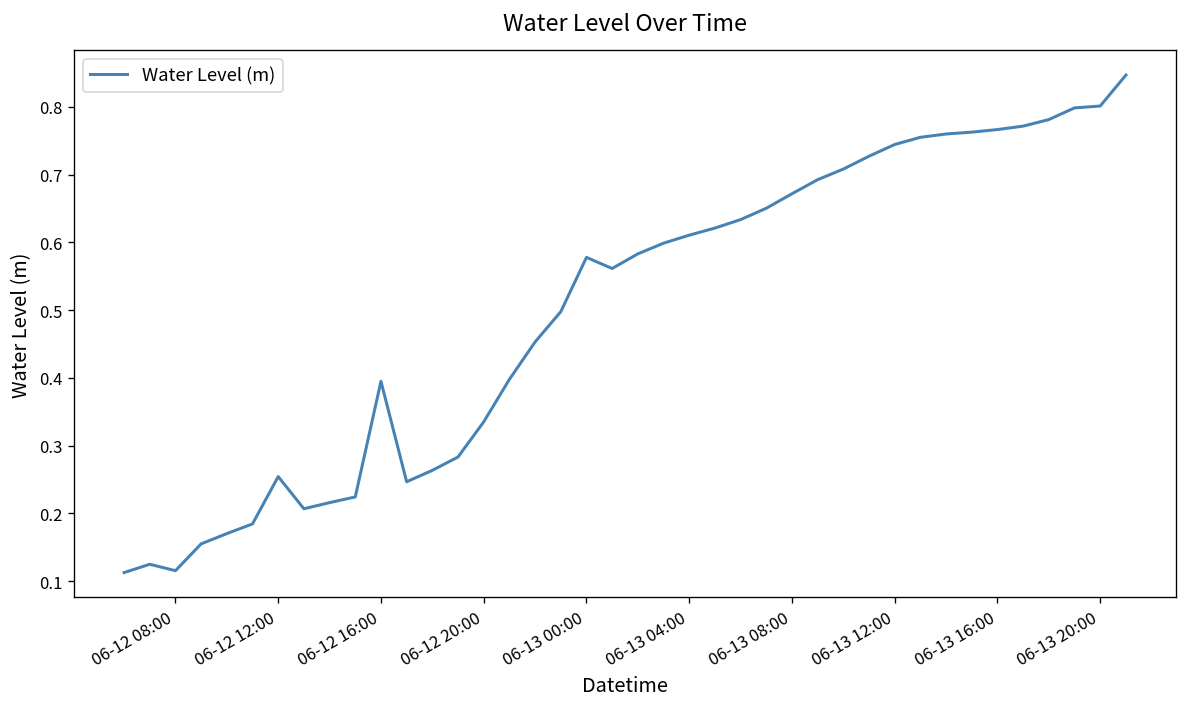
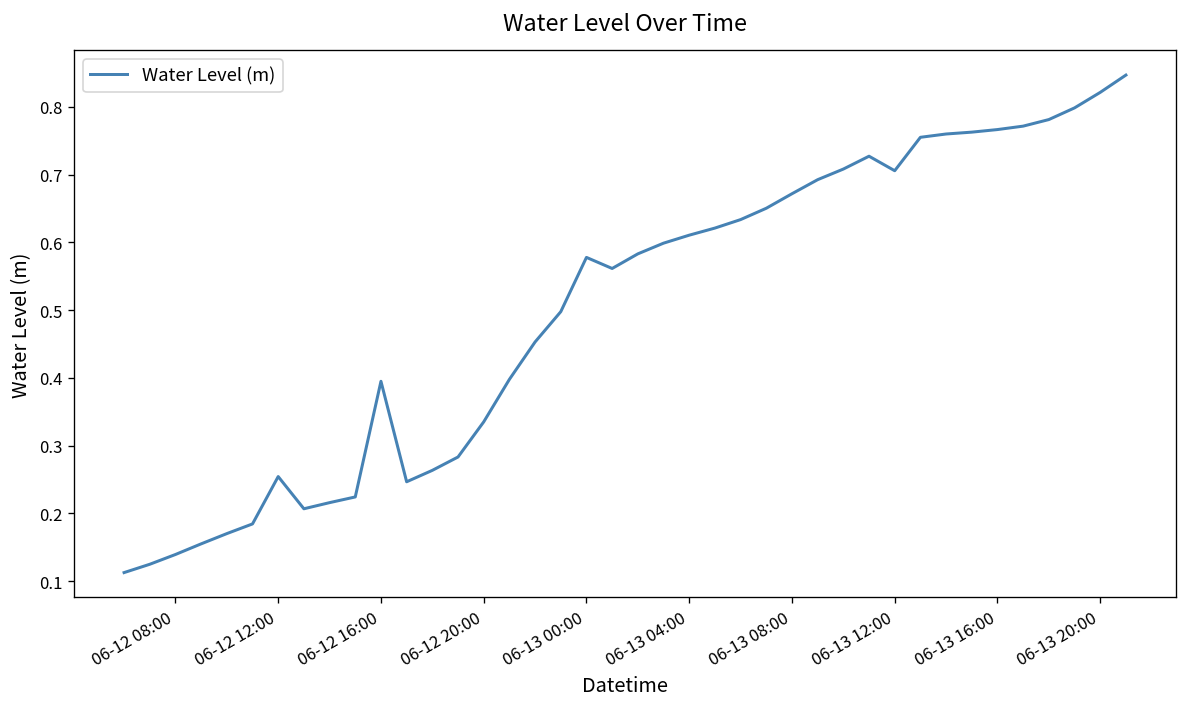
  {
-   "06-12 08:00": 0.12,
+   "06-12 08:00": 0.14,
    "06-12 12:00": 0.25,
    "06-12 16:00": 0.39,
    "06-12 20:00": 0.34,
    "06-13 00:00": 0.58,
    "06-13 04:00": 0.61,
    "06-13 08:00": 0.67,
-   "06-13 12:00": 0.74,
+   "06-13 12:00": 0.71,
    "06-13 16:00": 0.77,
-   "06-13 20:00": 0.80
+   "06-13 20:00": 0.82
  }
